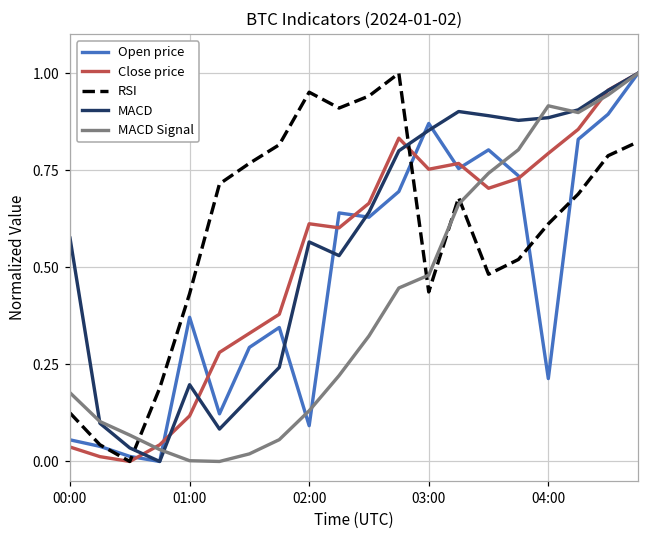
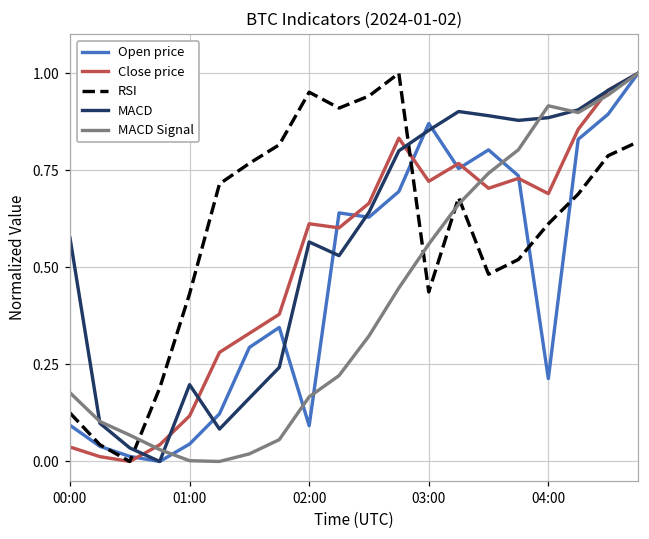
  {
    "Open price": {
-     "00:00": 0.06,
-     "01:00": 0.37,
+     "00:00": 0.09,
+     "01:00": 0.04,
      "02:00": 0.09,
      "03:00": 0.87,
      "04:00": 0.21
    },
    "Close price": {
      "00:00": 0.04,
      "01:00": 0.12,
      "02:00": 0.61,
-     "03:00": 0.75,
-     "04:00": 0.79
+     "03:00": 0.72,
+     "04:00": 0.69
    },
    "RSI": {
      "00:00": 0.12,
      "01:00": 0.43,
      "02:00": 0.95,
      "03:00": 0.44,
      "04:00": 0.61
    },
    "MACD": {
      "00:00": 0.58,
      "01:00": 0.20,
      "02:00": 0.57,
      "03:00": 0.85,
      "04:00": 0.89
    },
    "MACD Signal": {
      "00:00": 0.18,
      "01:00": 0.00,
-     "02:00": 0.13,
-     "03:00": 0.48,
+     "02:00": 0.17,
+     "03:00": 0.56,
      "04:00": 0.92
    }
  }
